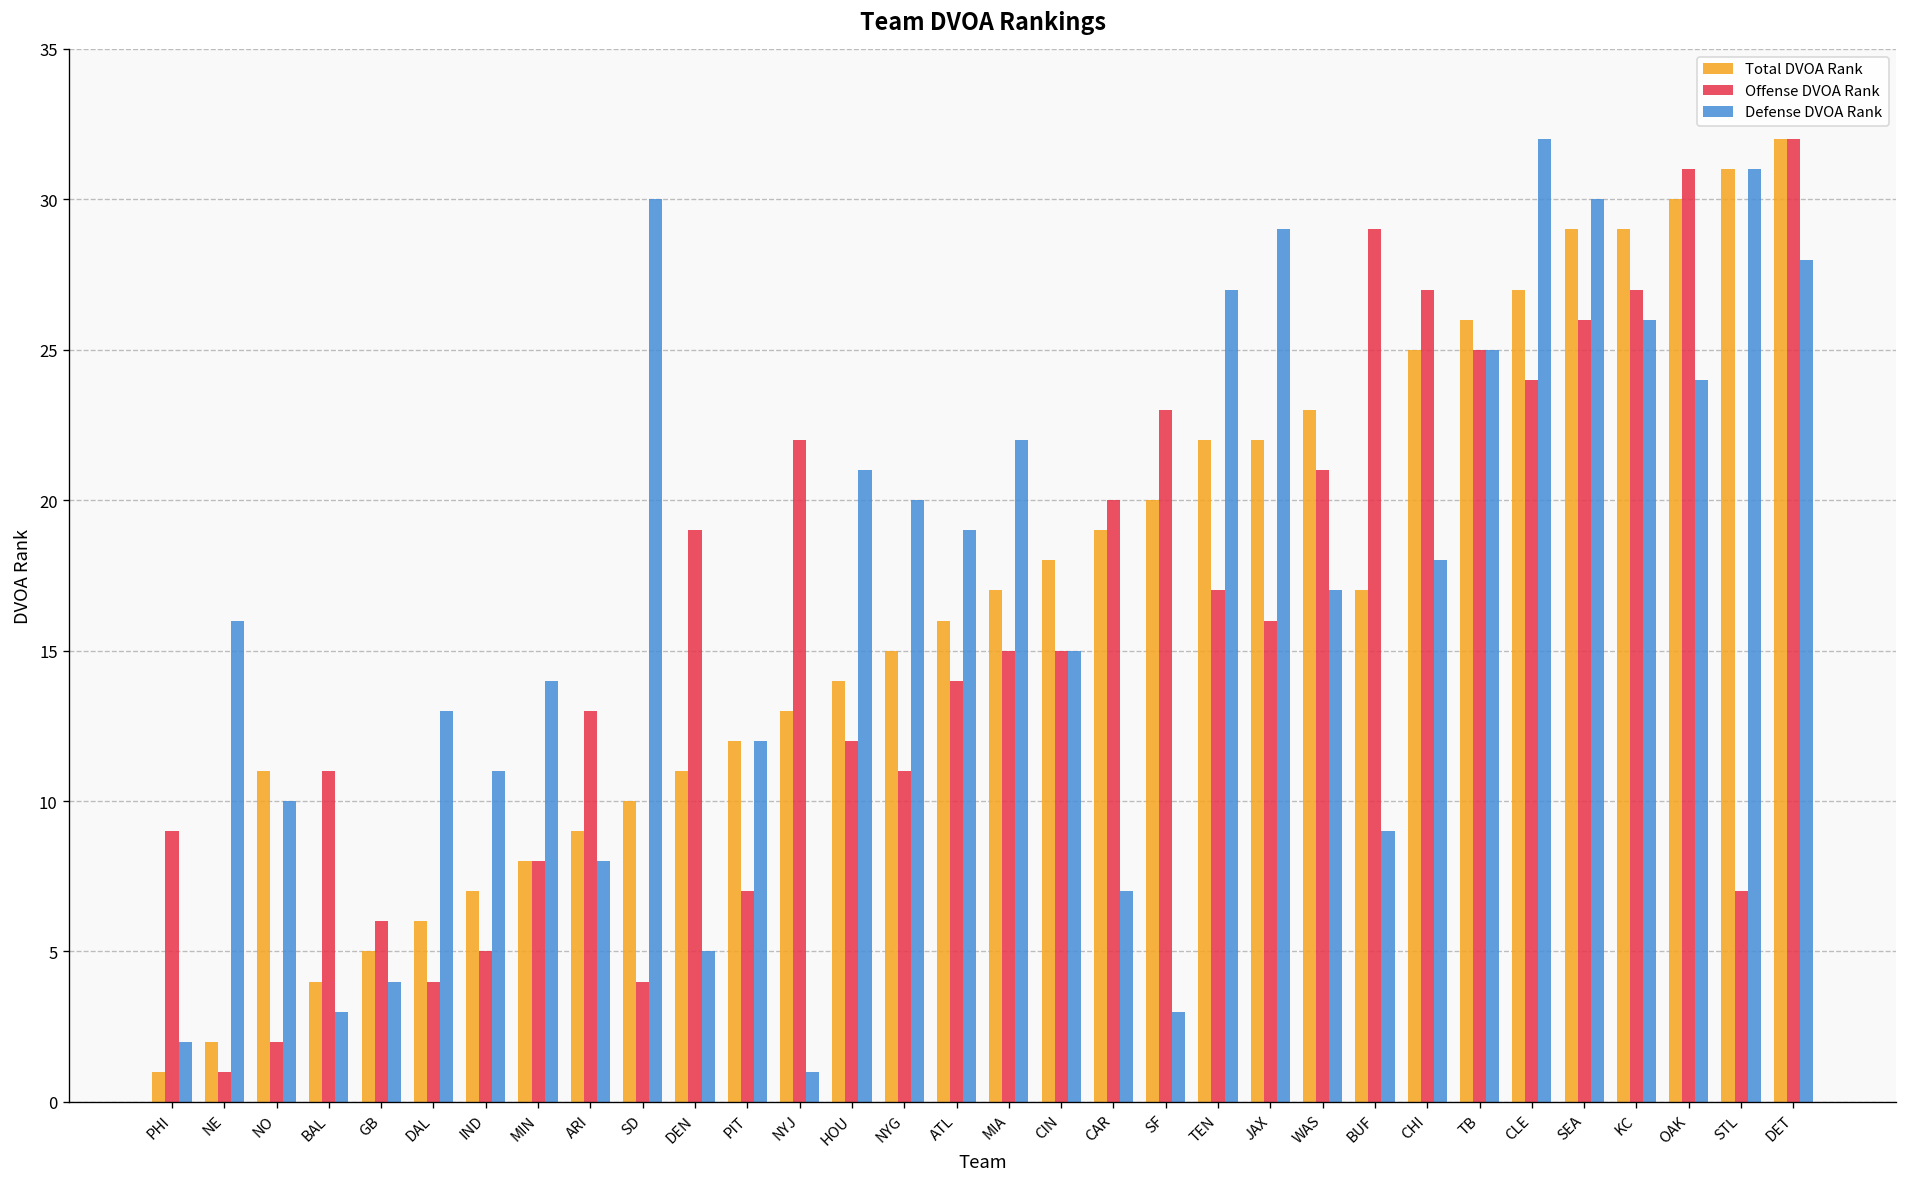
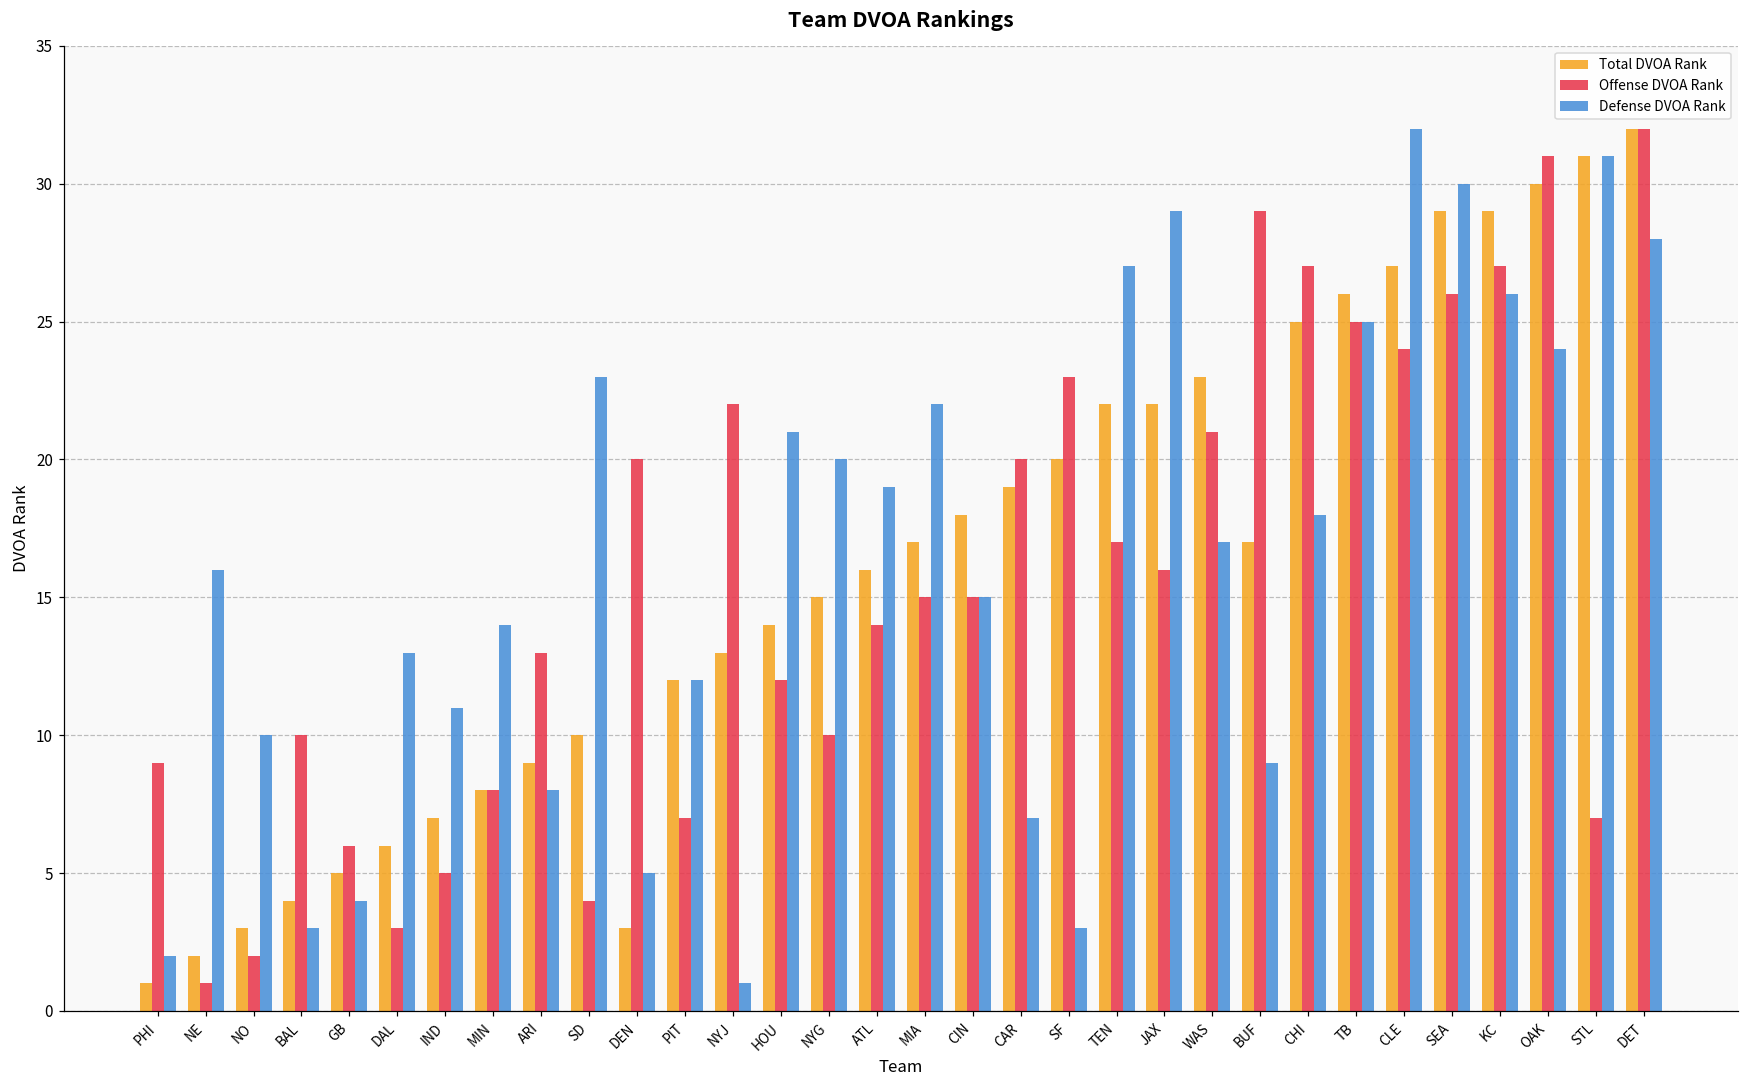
  {
    "Total DVOA Rank": {
      "PHI": 1,
      "NE": 2,
-     "NO": 11,
+     "NO": 3,
      "BAL": 4,
      "GB": 5,
      "DAL": 6,
      "IND": 7,
      "MIN": 8,
      "ARI": 9,
      "SD": 10,
-     "DEN": 11,
+     "DEN": 3,
      "PIT": 12,
      "NYJ": 13,
      "HOU": 14,
      "NYG": 15,
      "ATL": 16,
      "MIA": 17,
      "CIN": 18,
      "CAR": 19,
      "SF": 20,
      "TEN": 22,
      "JAX": 22,
      "WAS": 23,
      "BUF": 17,
      "CHI": 25,
      "TB": 26,
      "CLE": 27,
      "SEA": 29,
      "KC": 29,
      "OAK": 30,
      "STL": 31,
      "DET": 32
    },
    "Offense DVOA Rank": {
      "PHI": 9,
      "NE": 1,
      "NO": 2,
-     "BAL": 11,
+     "BAL": 10,
      "GB": 6,
-     "DAL": 4,
+     "DAL": 3,
      "IND": 5,
      "MIN": 8,
      "ARI": 13,
      "SD": 4,
-     "DEN": 19,
+     "DEN": 20,
      "PIT": 7,
      "NYJ": 22,
      "HOU": 12,
-     "NYG": 11,
+     "NYG": 10,
      "ATL": 14,
      "MIA": 15,
      "CIN": 15,
      "CAR": 20,
      "SF": 23,
      "TEN": 17,
      "JAX": 16,
      "WAS": 21,
      "BUF": 29,
      "CHI": 27,
      "TB": 25,
      "CLE": 24,
      "SEA": 26,
      "KC": 27,
      "OAK": 31,
      "STL": 7,
      "DET": 32
    },
    "Defense DVOA Rank": {
      "PHI": 2,
      "NE": 16,
      "NO": 10,
      "BAL": 3,
      "GB": 4,
      "DAL": 13,
      "IND": 11,
      "MIN": 14,
      "ARI": 8,
-     "SD": 30,
+     "SD": 23,
      "DEN": 5,
      "PIT": 12,
      "NYJ": 1,
      "HOU": 21,
      "NYG": 20,
      "ATL": 19,
      "MIA": 22,
      "CIN": 15,
      "CAR": 7,
      "SF": 3,
      "TEN": 27,
      "JAX": 29,
      "WAS": 17,
      "BUF": 9,
      "CHI": 18,
      "TB": 25,
      "CLE": 32,
      "SEA": 30,
      "KC": 26,
      "OAK": 24,
      "STL": 31,
      "DET": 28
    }
  }
